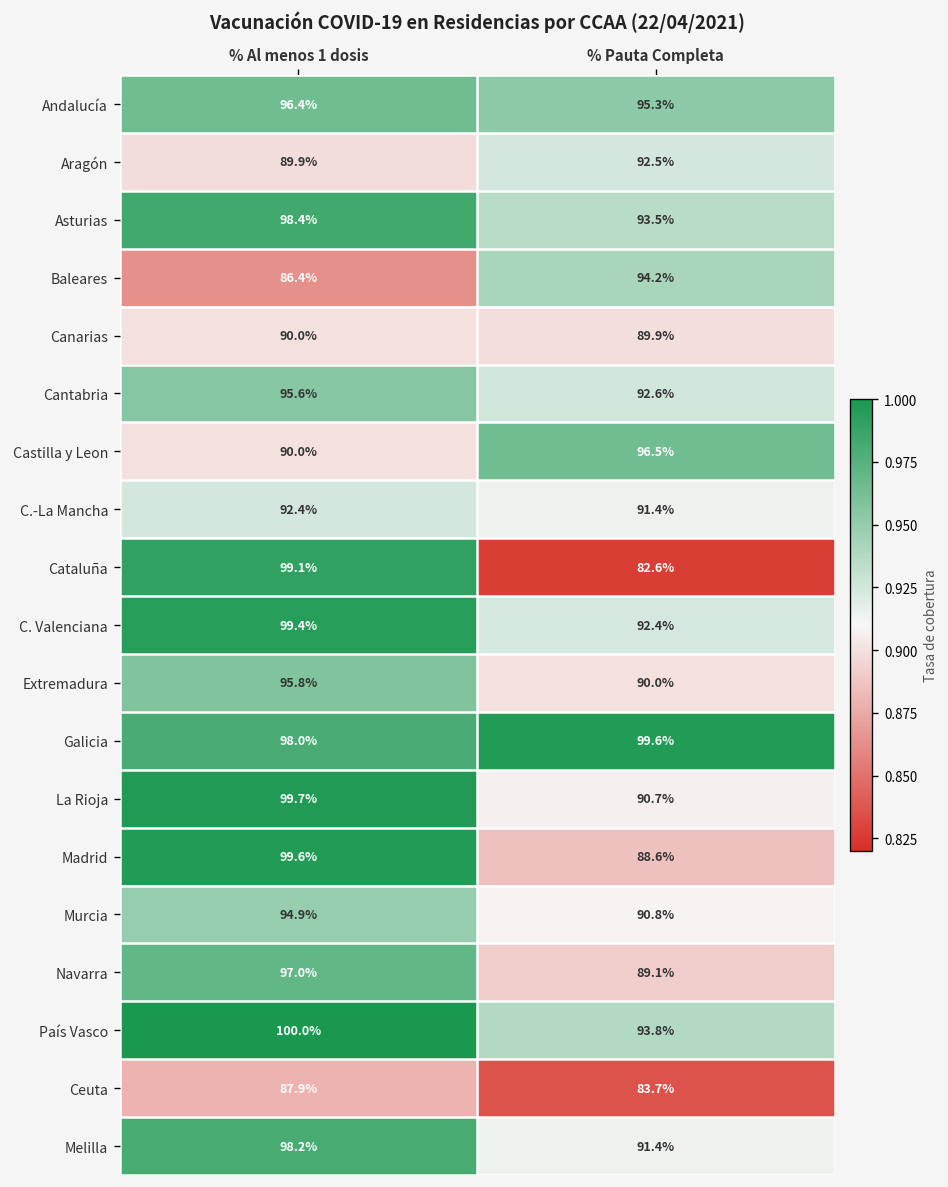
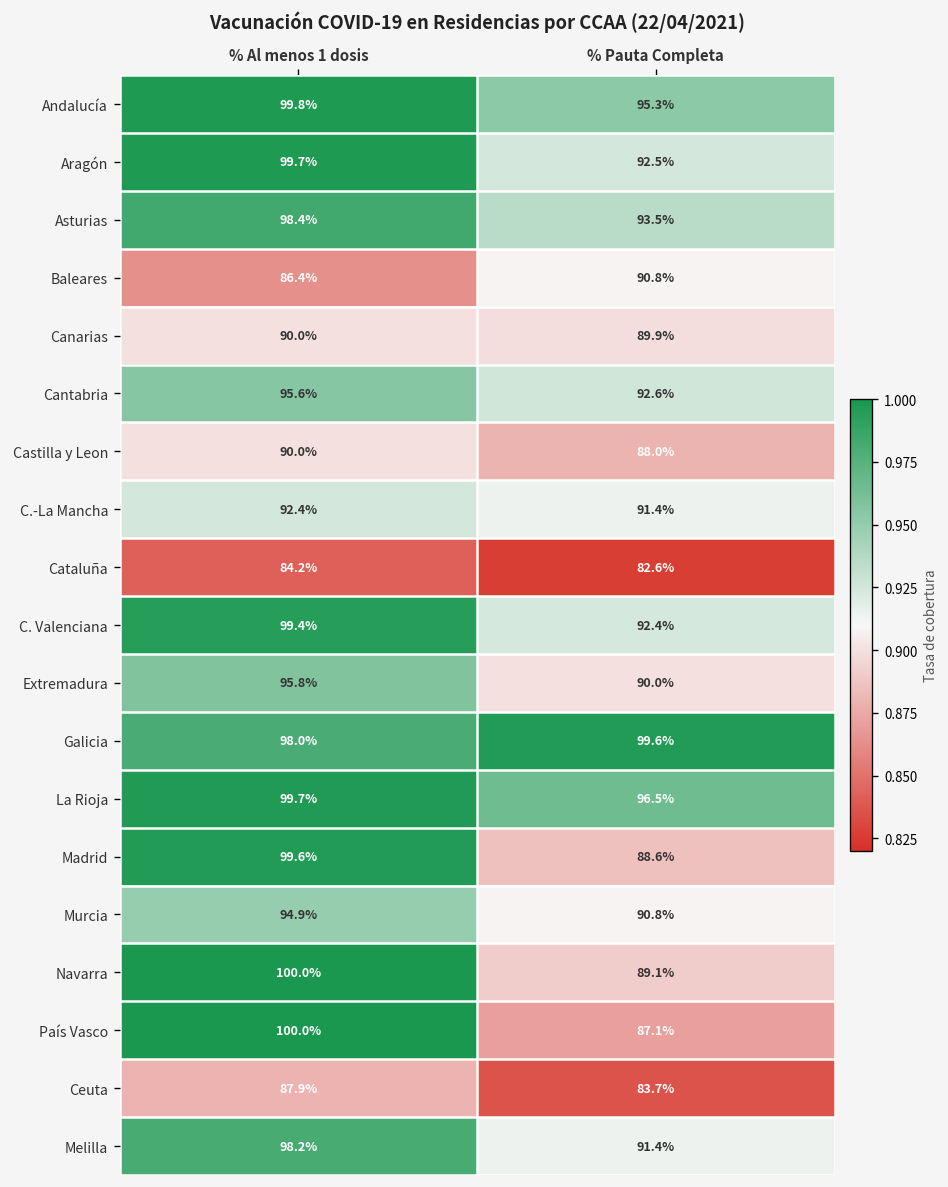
  {
    "Andalucía": {
-     "% Al menos 1 dosis": "96.4%",
+     "% Al menos 1 dosis": "99.8%",
      "% Pauta Completa": "95.3%"
    },
    "Aragón": {
-     "% Al menos 1 dosis": "89.9%",
+     "% Al menos 1 dosis": "99.7%",
      "% Pauta Completa": "92.5%"
    },
    "Asturias": {
      "% Al menos 1 dosis": "98.4%",
      "% Pauta Completa": "93.5%"
    },
    "Baleares": {
      "% Al menos 1 dosis": "86.4%",
-     "% Pauta Completa": "94.2%"
+     "% Pauta Completa": "90.8%"
    },
    "Canarias": {
      "% Al menos 1 dosis": "90.0%",
      "% Pauta Completa": "89.9%"
    },
    "Cantabria": {
      "% Al menos 1 dosis": "95.6%",
      "% Pauta Completa": "92.6%"
    },
    "Castilla y Leon": {
      "% Al menos 1 dosis": "90.0%",
-     "% Pauta Completa": "96.5%"
+     "% Pauta Completa": "88.0%"
    },
    "C.-La Mancha": {
      "% Al menos 1 dosis": "92.4%",
      "% Pauta Completa": "91.4%"
    },
    "Cataluña": {
-     "% Al menos 1 dosis": "99.1%",
+     "% Al menos 1 dosis": "84.2%",
      "% Pauta Completa": "82.6%"
    },
    "C. Valenciana": {
      "% Al menos 1 dosis": "99.4%",
      "% Pauta Completa": "92.4%"
    },
    "Extremadura": {
      "% Al menos 1 dosis": "95.8%",
      "% Pauta Completa": "90.0%"
    },
    "Galicia": {
      "% Al menos 1 dosis": "98.0%",
      "% Pauta Completa": "99.6%"
    },
    "La Rioja": {
      "% Al menos 1 dosis": "99.7%",
-     "% Pauta Completa": "90.7%"
+     "% Pauta Completa": "96.5%"
    },
    "Madrid": {
      "% Al menos 1 dosis": "99.6%",
      "% Pauta Completa": "88.6%"
    },
    "Murcia": {
      "% Al menos 1 dosis": "94.9%",
      "% Pauta Completa": "90.8%"
    },
    "Navarra": {
-     "% Al menos 1 dosis": "97.0%",
+     "% Al menos 1 dosis": "100.0%",
      "% Pauta Completa": "89.1%"
    },
    "País Vasco": {
      "% Al menos 1 dosis": "100.0%",
-     "% Pauta Completa": "93.8%"
+     "% Pauta Completa": "87.1%"
    },
    "Ceuta": {
      "% Al menos 1 dosis": "87.9%",
      "% Pauta Completa": "83.7%"
    },
    "Melilla": {
      "% Al menos 1 dosis": "98.2%",
      "% Pauta Completa": "91.4%"
    }
  }
